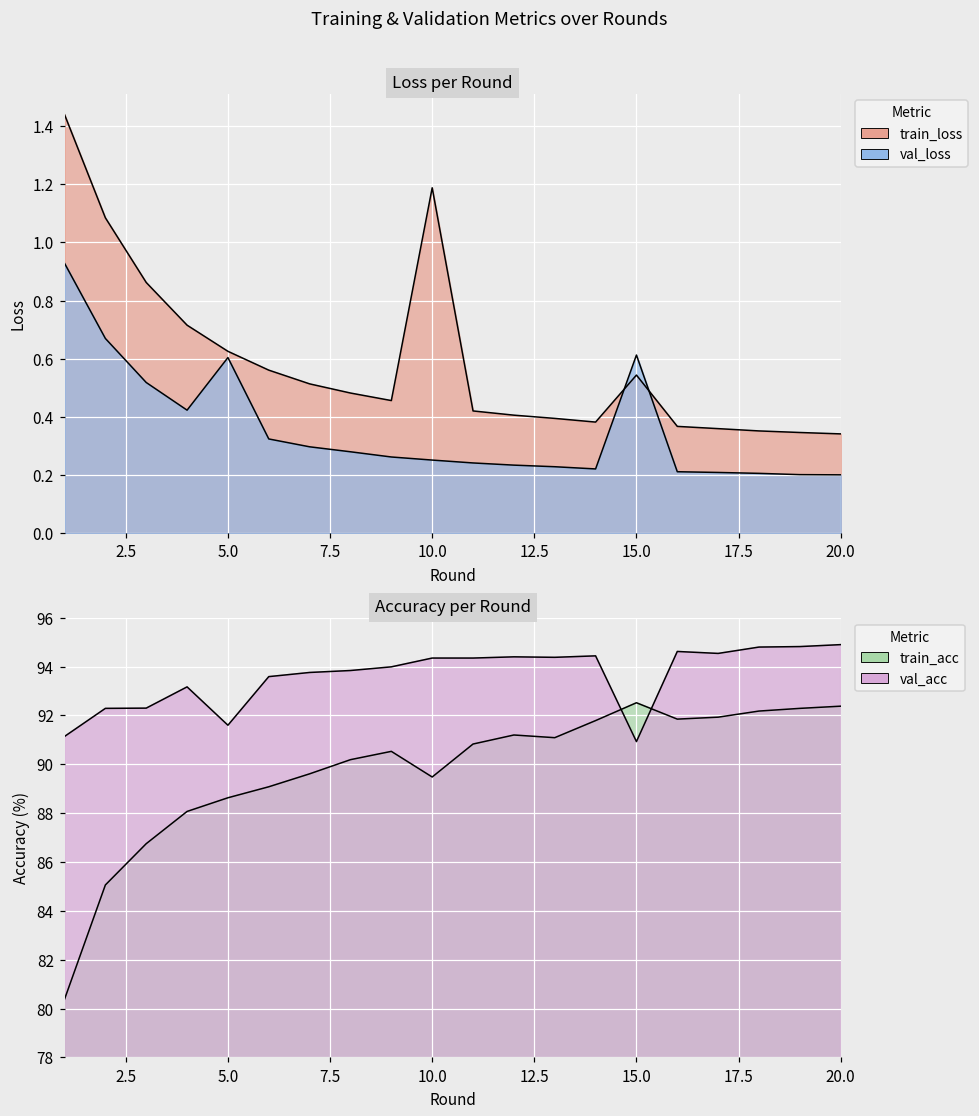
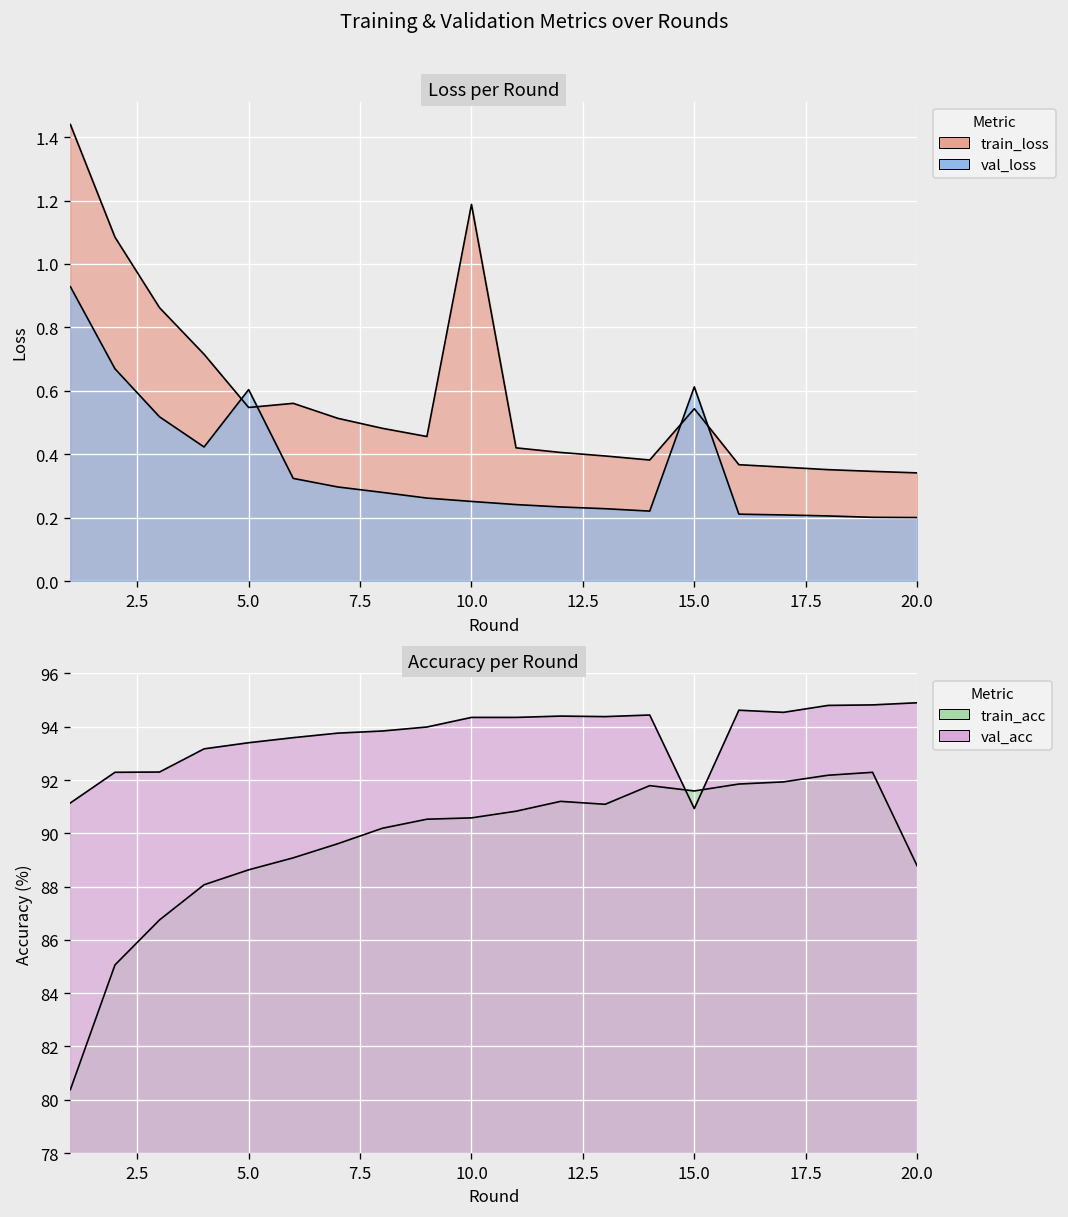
  {
    "Loss per Round": {
      "train_loss": {
-       "5.0": 0.63,
+       "5.0": 0.55,
        "10.0": 1.19,
        "15.0": 0.54,
        "20.0": 0.34
      },
      "val_loss": {
        "5.0": 0.60,
        "10.0": 0.25,
        "15.0": 0.61,
        "20.0": 0.20
      }
    },
    "Accuracy per Round": {
      "train_acc": {
        "5.0": 88.6,
-       "10.0": 89.5,
-       "15.0": 92.5,
-       "20.0": 92.4
+       "10.0": 90.6,
+       "15.0": 91.6,
+       "20.0": 88.8
      },
      "val_acc": {
-       "5.0": 91.6,
+       "5.0": 93.4,
        "10.0": 94.4,
        "15.0": 90.9,
        "20.0": 94.9
      }
    }
  }
